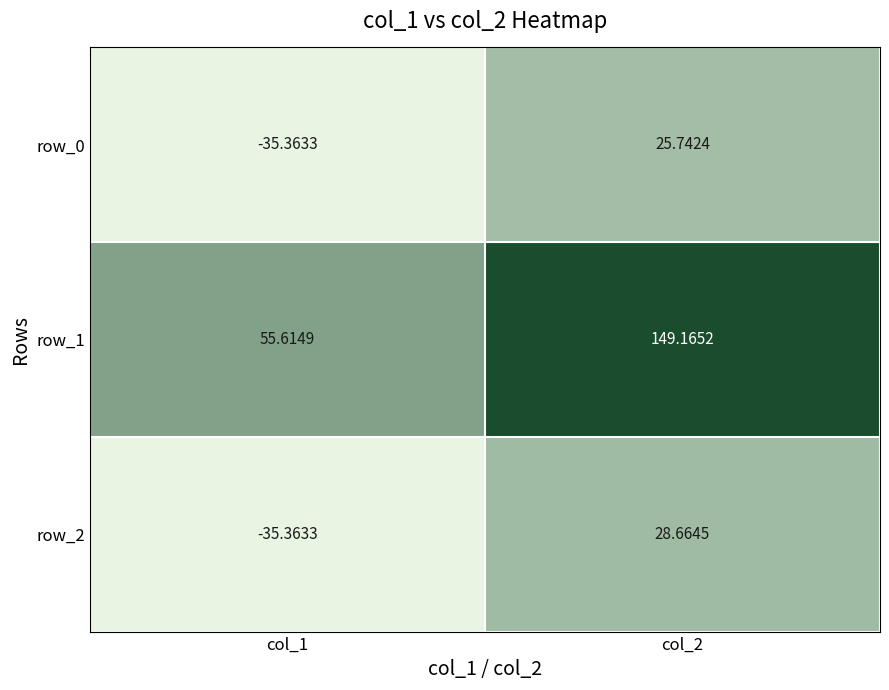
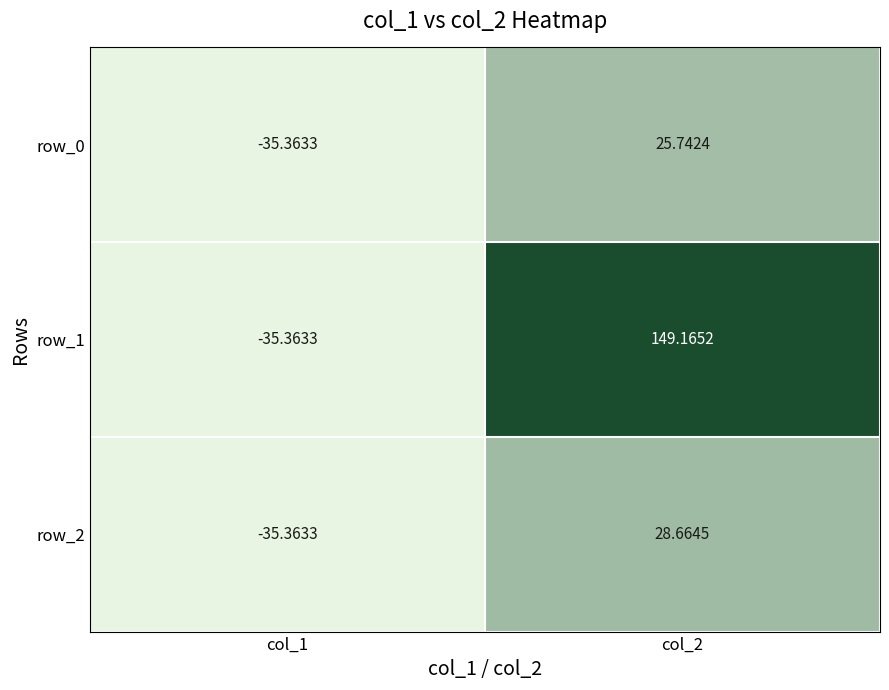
  {
    "row_0": {
      "col_1": -35.3633,
      "col_2": 25.7424
    },
    "row_1": {
-     "col_1": 55.6149,
+     "col_1": -35.3633,
      "col_2": 149.1652
    },
    "row_2": {
      "col_1": -35.3633,
      "col_2": 28.6645
    }
  }
